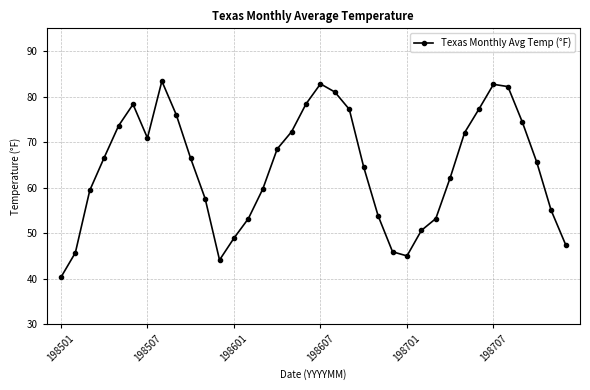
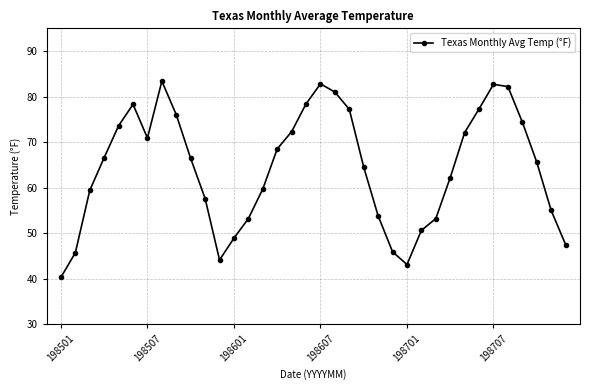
  {
    "198501": 40,
    "198507": 71,
    "198601": 49,
    "198607": 83,
-   "198701": 45,
+   "198701": 43,
    "198707": 83
  }
